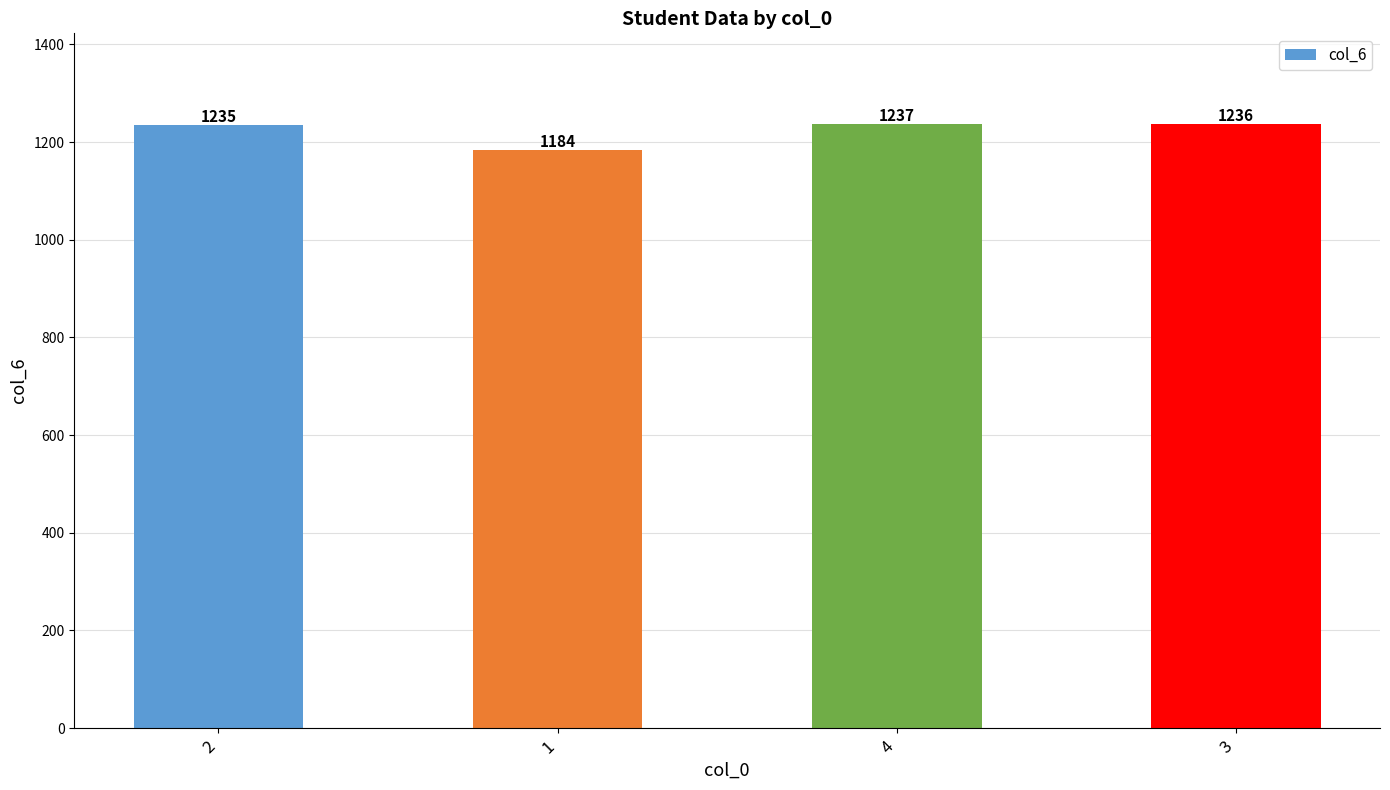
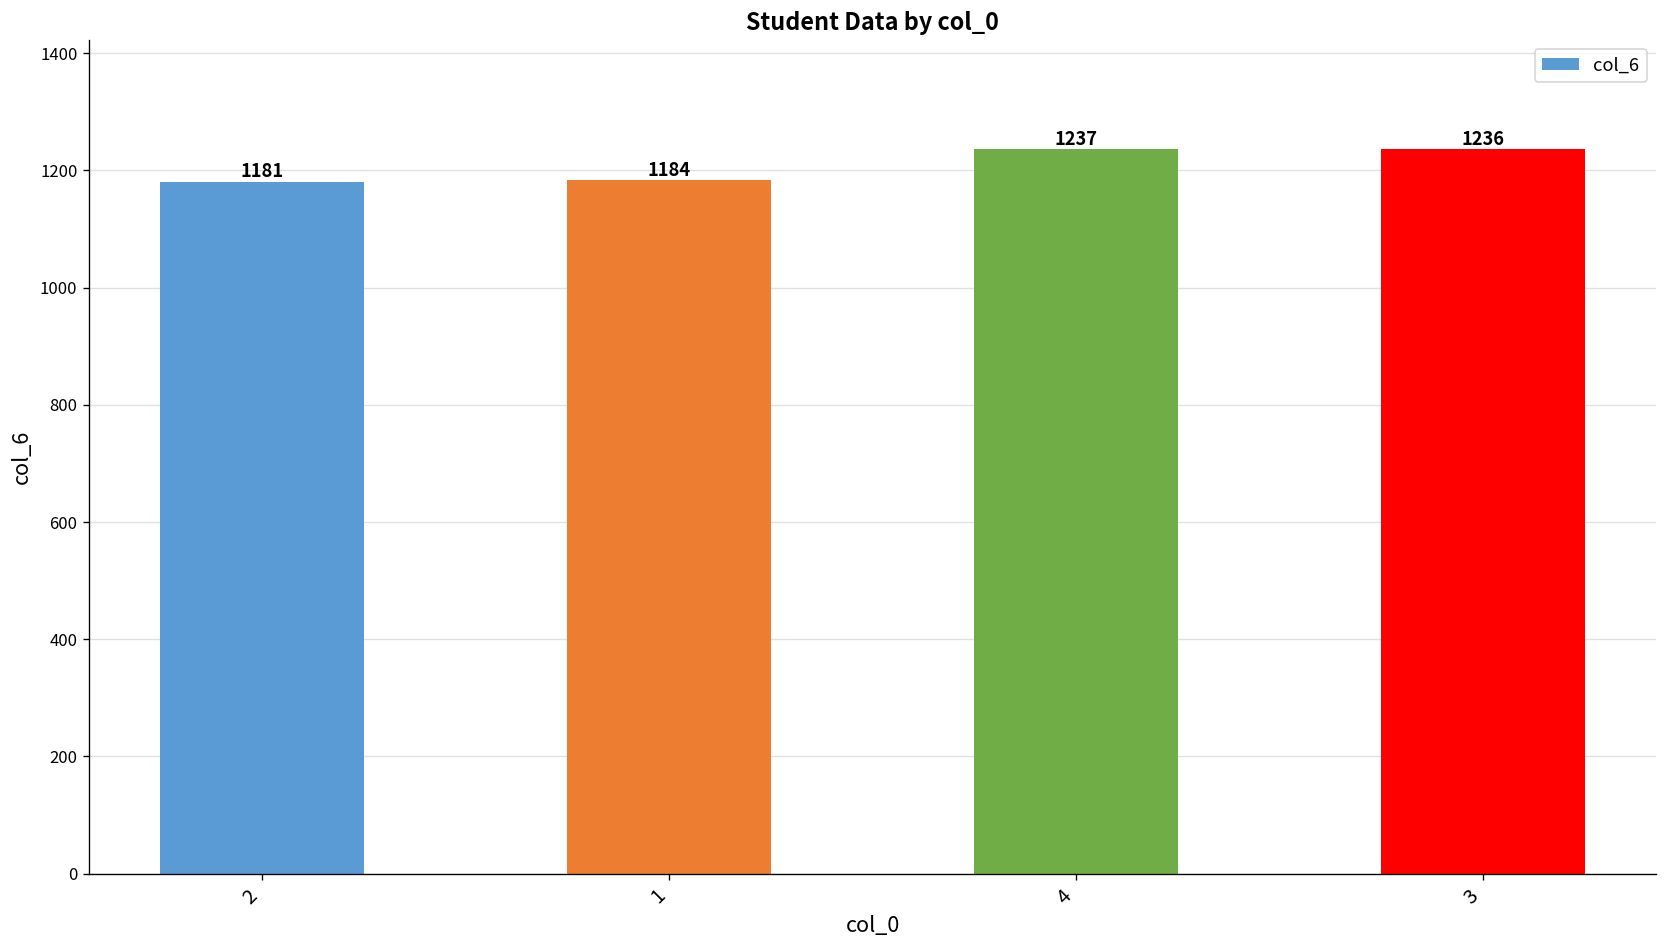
  {
-   "2": 1235,
+   "2": 1181,
    "1": 1184,
    "4": 1237,
    "3": 1236
  }
